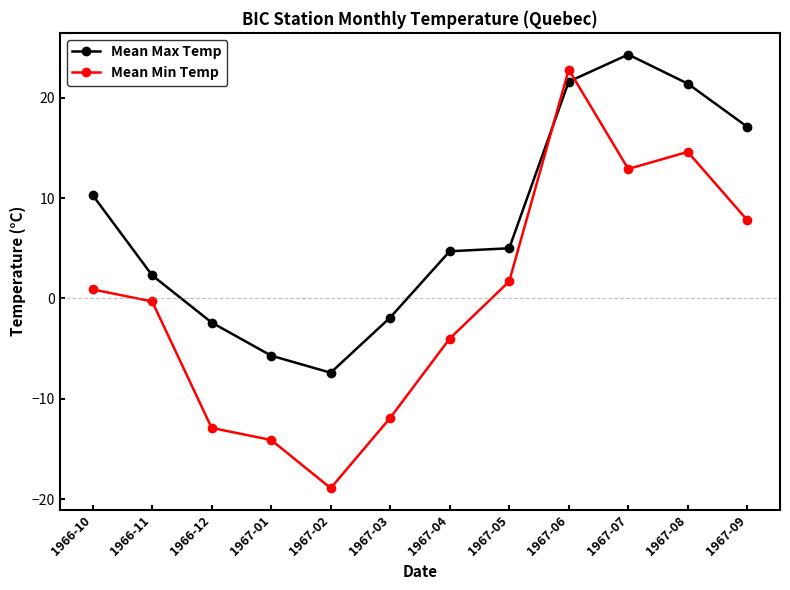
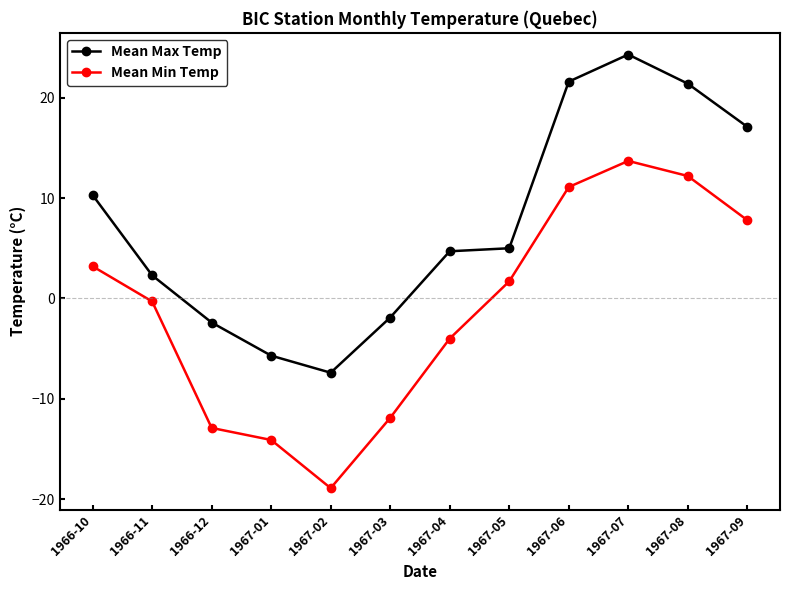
  {
    "Mean Max Temp": {
      "1966-10": 10.3,
      "1966-11": 2.3,
      "1966-12": -2.4,
      "1967-01": -5.7,
      "1967-02": -7.4,
      "1967-03": -1.9,
      "1967-04": 4.7,
      "1967-05": 5.0,
      "1967-06": 21.6,
      "1967-07": 24.3,
      "1967-08": 21.4,
      "1967-09": 17.1
    },
    "Mean Min Temp": {
-     "1966-10": 0.9,
+     "1966-10": 3.2,
      "1966-11": -0.3,
      "1966-12": -12.9,
      "1967-01": -14.1,
      "1967-02": -18.9,
      "1967-03": -11.9,
      "1967-04": -4.0,
      "1967-05": 1.7,
-     "1967-06": 22.8,
-     "1967-07": 12.9,
-     "1967-08": 14.6,
+     "1967-06": 11.1,
+     "1967-07": 13.7,
+     "1967-08": 12.2,
      "1967-09": 7.8
    }
  }
